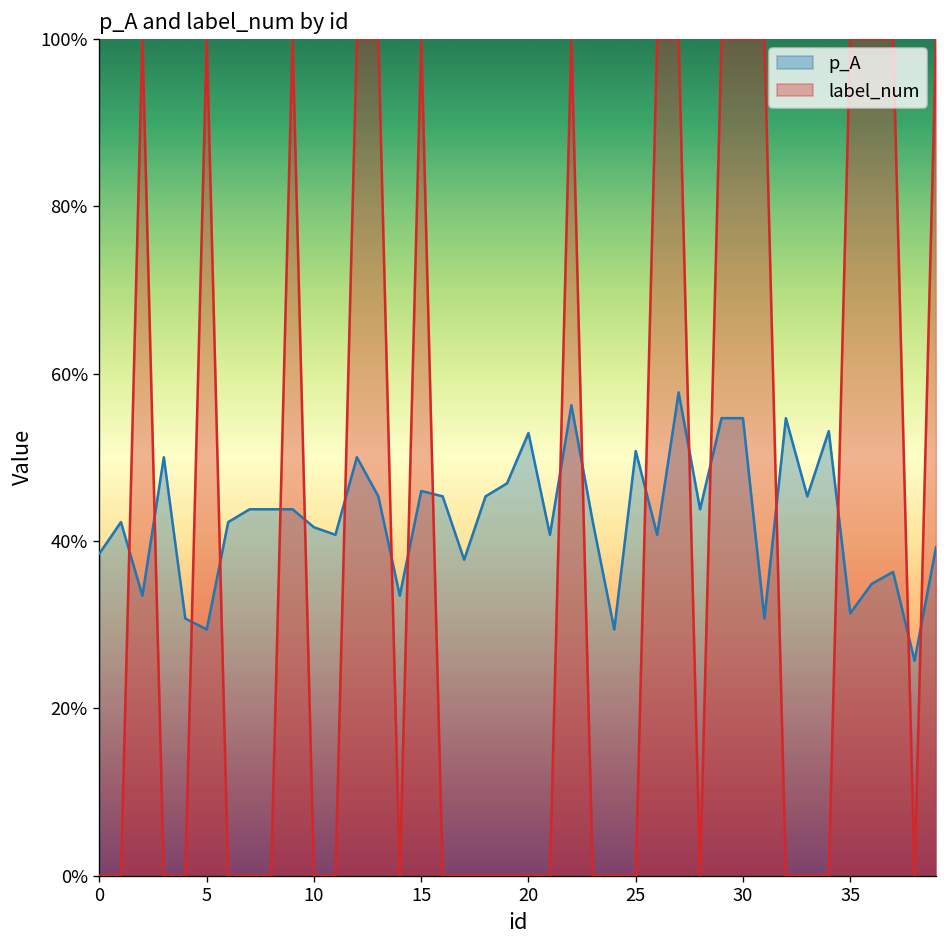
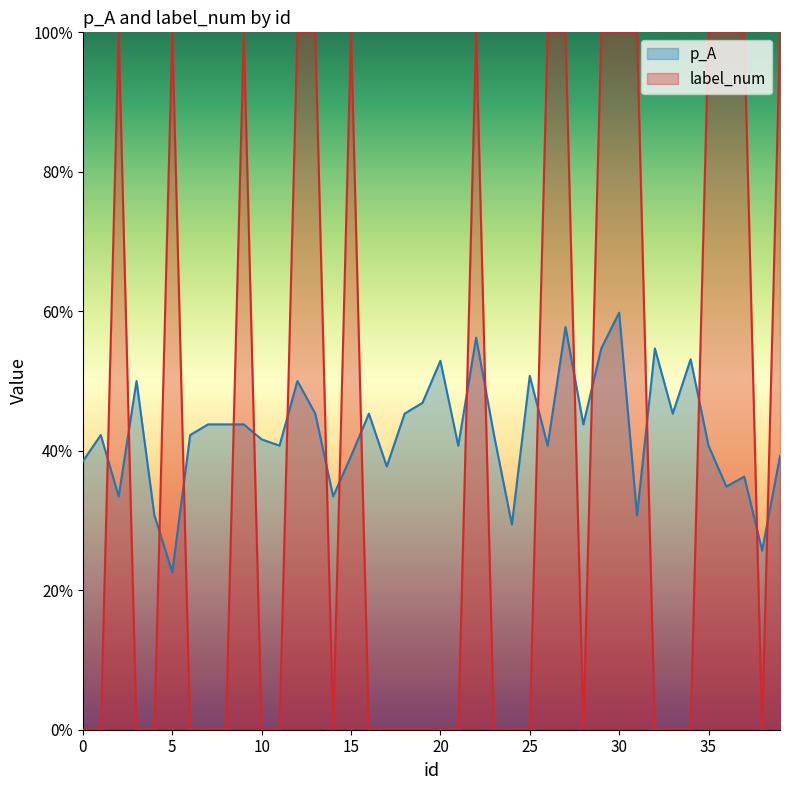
  {
    "p_A": {
      "0": "39%",
-     "5": "29%",
+     "5": "23%",
      "10": "42%",
-     "15": "46%",
+     "15": "39%",
      "20": "53%",
      "25": "51%",
-     "30": "55%",
-     "35": "31%"
+     "30": "60%",
+     "35": "41%"
    },
    "label_num": {
      "0": "0%",
      "5": "100%",
      "10": "0%",
      "15": "100%",
      "20": "0%",
      "25": "0%",
      "30": "100%",
      "35": "100%"
    }
  }
